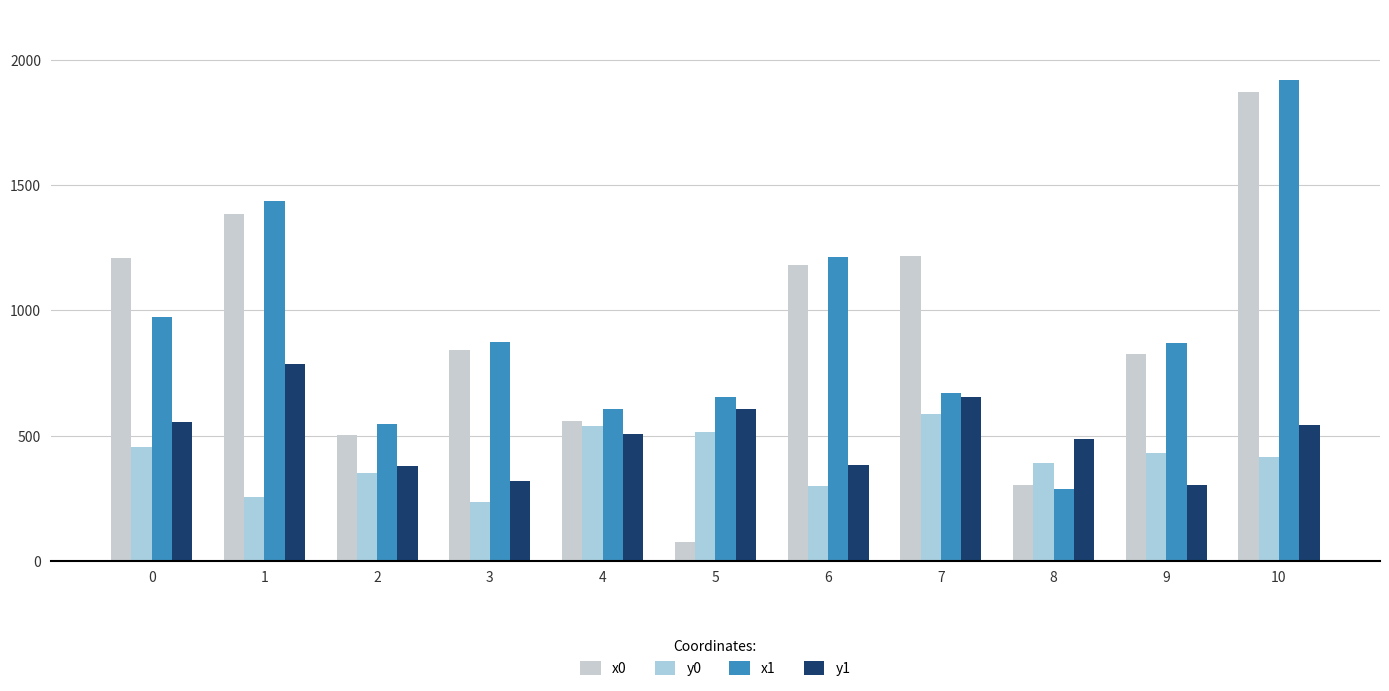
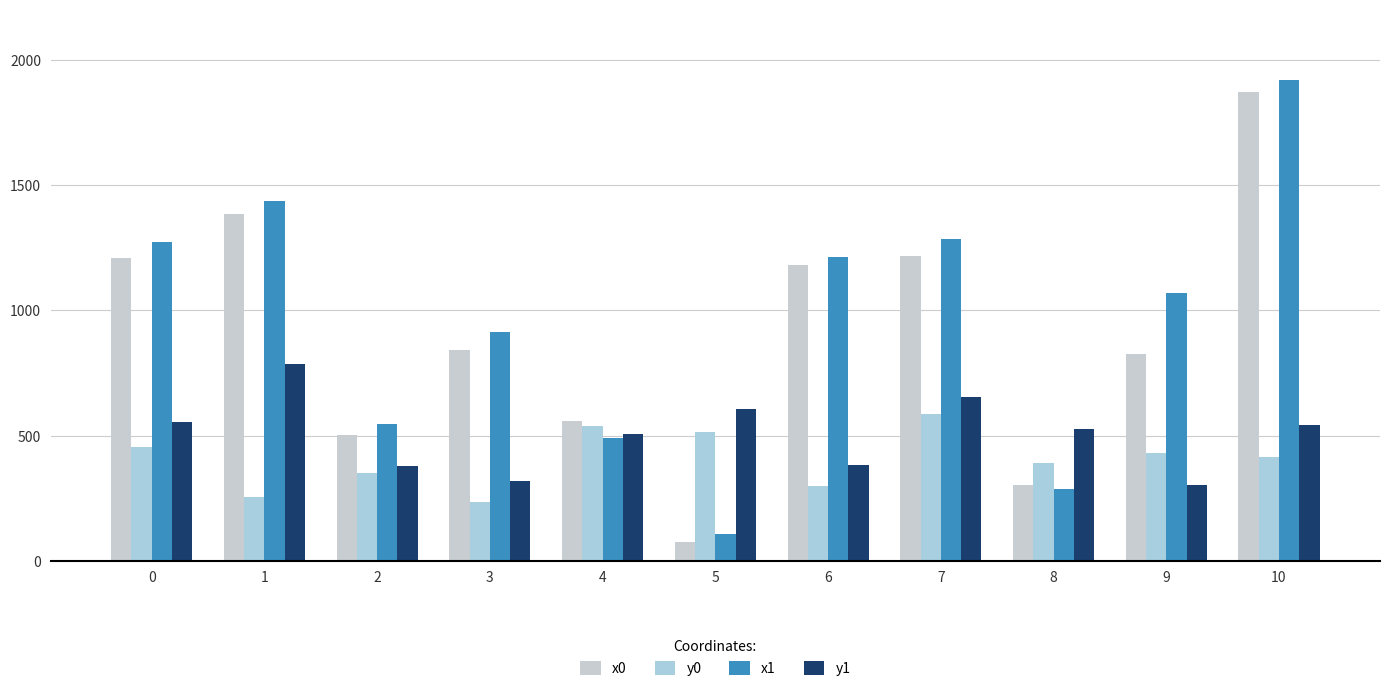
  {
    "x1": {
-     "0": 970,
+     "0": 1270,
      "1": 1440,
      "2": 550,
-     "3": 870,
-     "4": 610,
-     "5": 660,
+     "3": 910,
+     "4": 490,
+     "5": 110,
      "6": 1210,
-     "7": 670,
+     "7": 1280,
      "8": 290,
-     "9": 870,
+     "9": 1070,
      "10": 1920
    },
    "y1": {
      "0": 560,
      "1": 790,
      "2": 380,
      "3": 320,
      "4": 510,
      "5": 610,
      "6": 380,
      "7": 650,
-     "8": 490,
+     "8": 530,
      "9": 300,
      "10": 540
    }
  }
